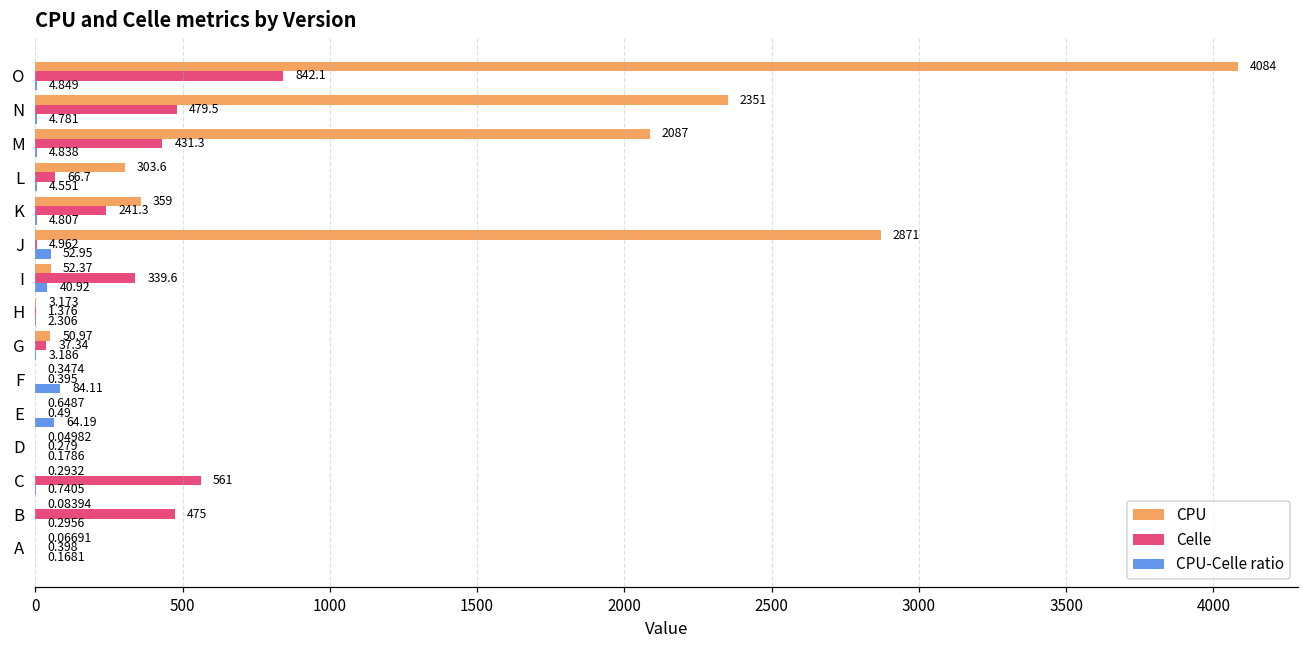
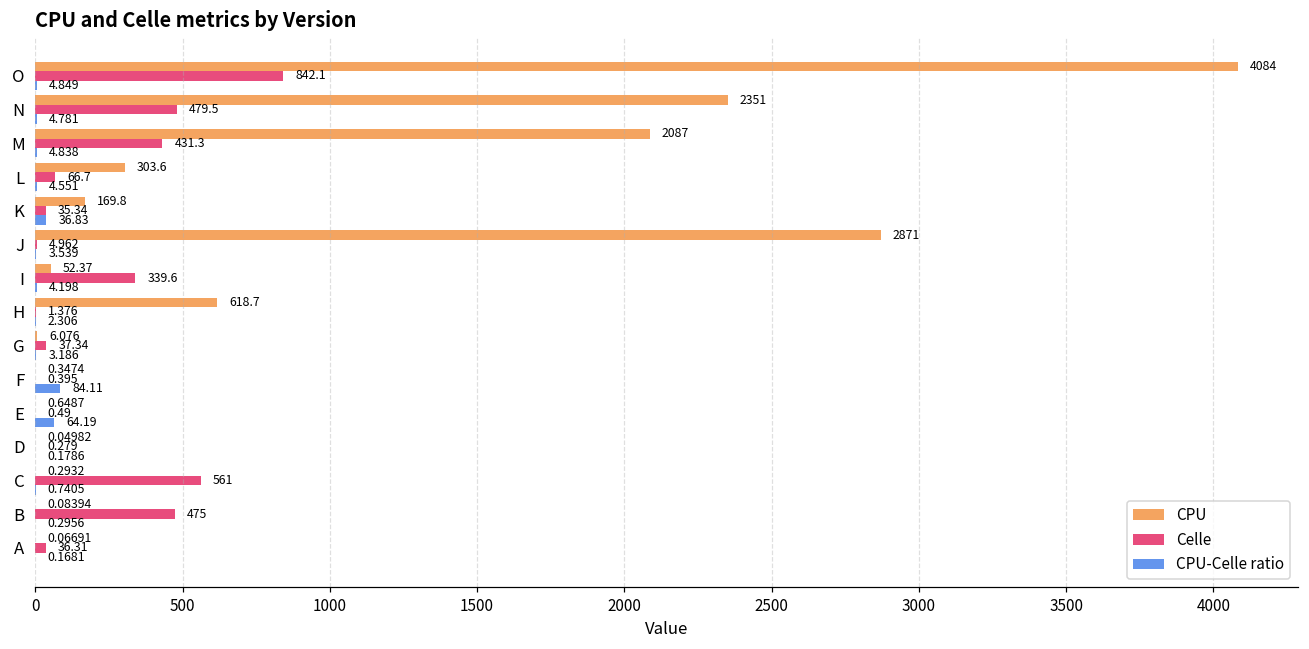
  {
    "CPU": {
      "O": 4084,
      "N": 2351,
      "M": 2087,
      "L": 303.6,
-     "K": 359,
+     "K": 169.8,
      "J": 2871,
      "I": 52.37,
-     "H": 3.173,
-     "G": 50.97,
+     "H": 618.7,
+     "G": 6.076,
      "F": 0.3474,
      "E": 0.6487,
      "D": 0.04982,
      "C": 0.2932,
      "B": 0.08394,
      "A": 0.06691
    },
    "Celle": {
      "O": 842.1,
      "N": 479.5,
      "M": 431.3,
      "L": 66.7,
-     "K": 241.3,
+     "K": 35.34,
      "J": 4.962,
      "I": 339.6,
      "H": 1.376,
      "G": 37.34,
      "F": 0.395,
      "E": 0.49,
      "D": 0.279,
      "C": 561,
      "B": 475,
-     "A": 0.398
+     "A": 36.31
    },
    "CPU-Celle ratio": {
      "O": 4.849,
      "N": 4.781,
      "M": 4.838,
      "L": 4.551,
-     "K": 4.807,
-     "J": 52.95,
-     "I": 40.92,
+     "K": 36.83,
+     "J": 3.539,
+     "I": 4.198,
      "H": 2.306,
      "G": 3.186,
      "F": 84.11,
      "E": 64.19,
      "D": 0.1786,
      "C": 0.7405,
      "B": 0.2956,
      "A": 0.1681
    }
  }
